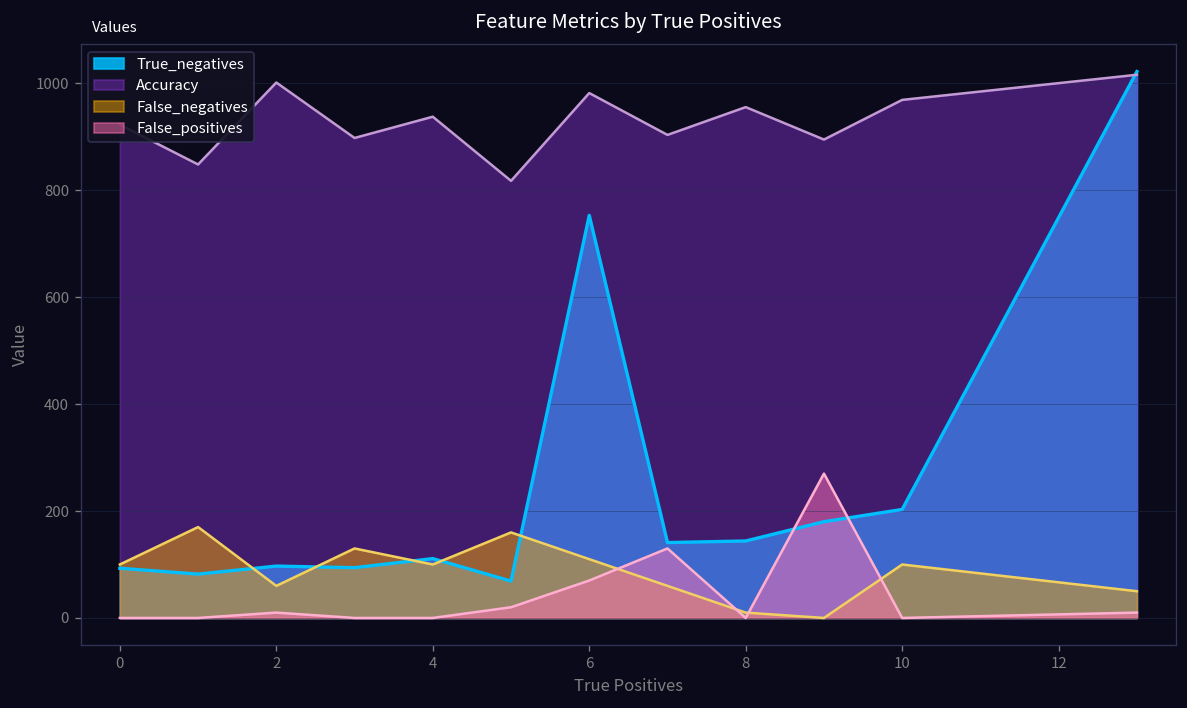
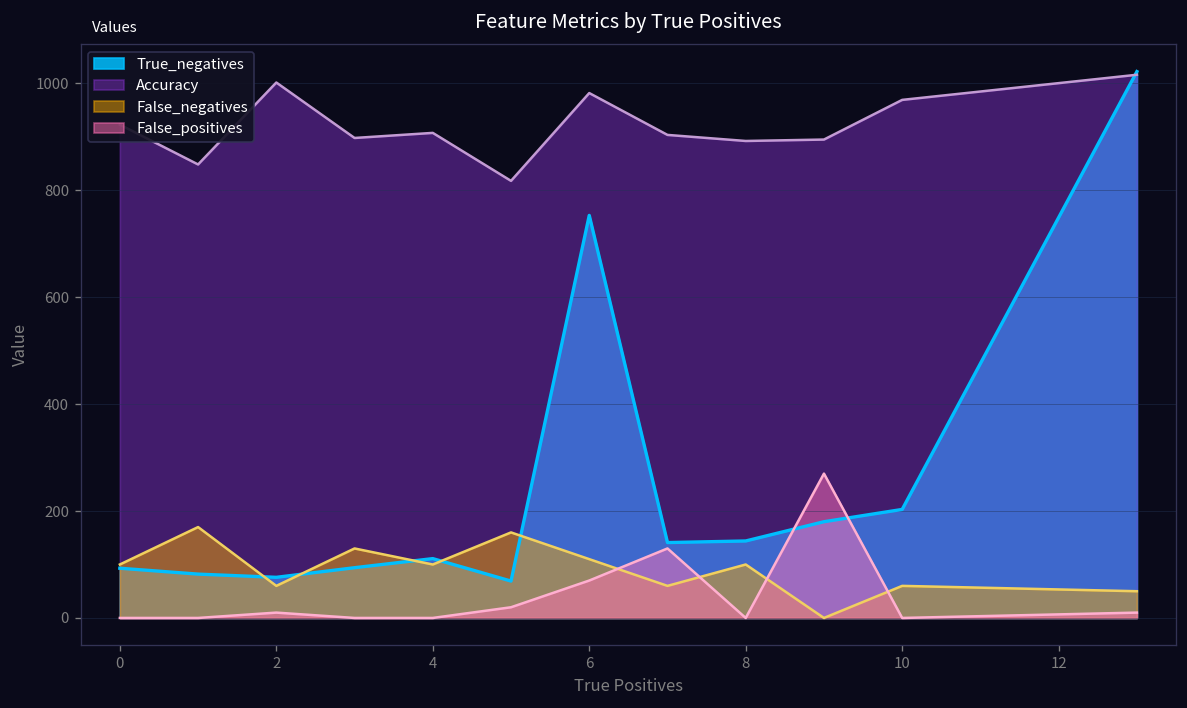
  {
    "True_negatives": {
      "0": 90,
-     "2": 100,
+     "2": 80,
      "4": 110,
      "6": 750,
      "8": 140,
      "10": 200
    },
    "Accuracy": {
      "2": 1000,
-     "4": 940,
+     "4": 910,
      "6": 980,
-     "8": 960,
+     "8": 890,
      "10": 970
    },
    "False_negatives": {
      "0": 100,
      "2": 60,
      "4": 100,
      "6": 110,
-     "8": 10,
-     "10": 100
+     "8": 100,
+     "10": 60
    },
    "False_positives": {
      "0": 0,
      "2": 10,
      "4": 0,
      "6": 70,
      "8": 0,
      "10": 0
    }
  }
